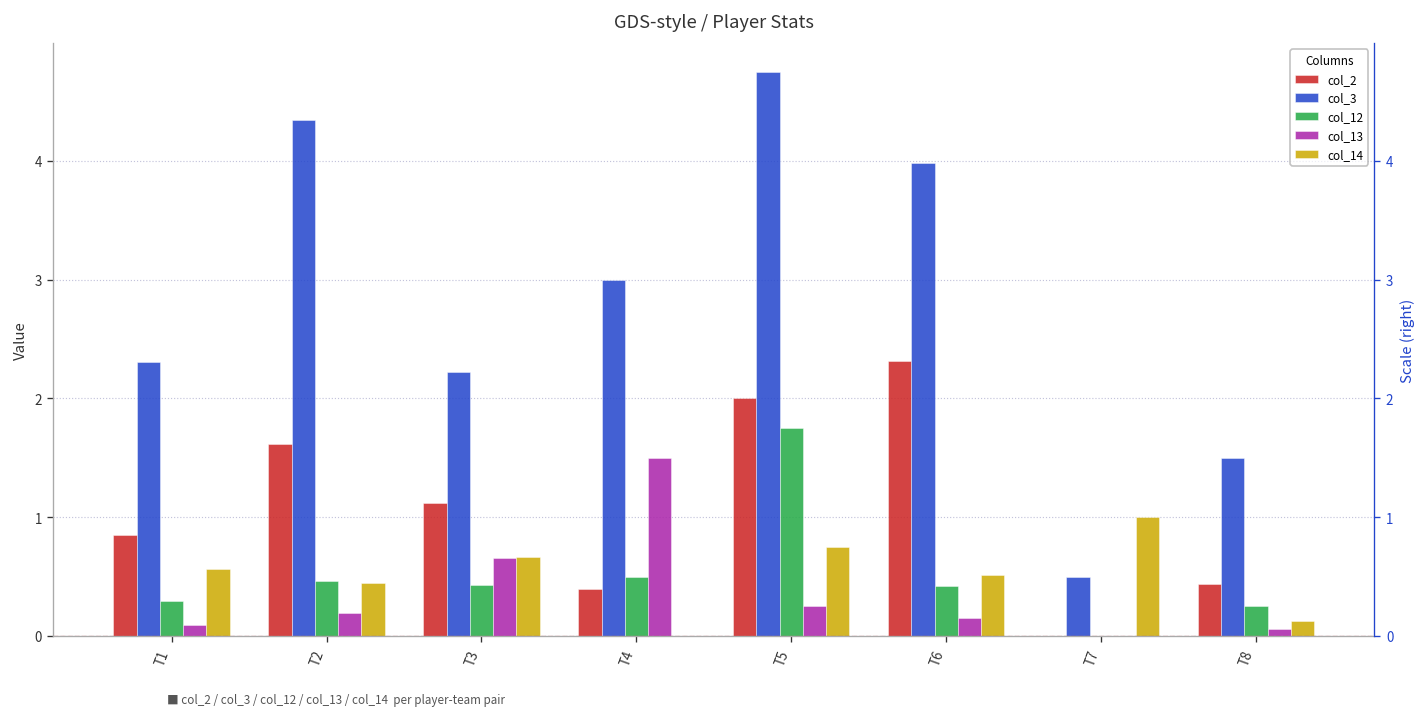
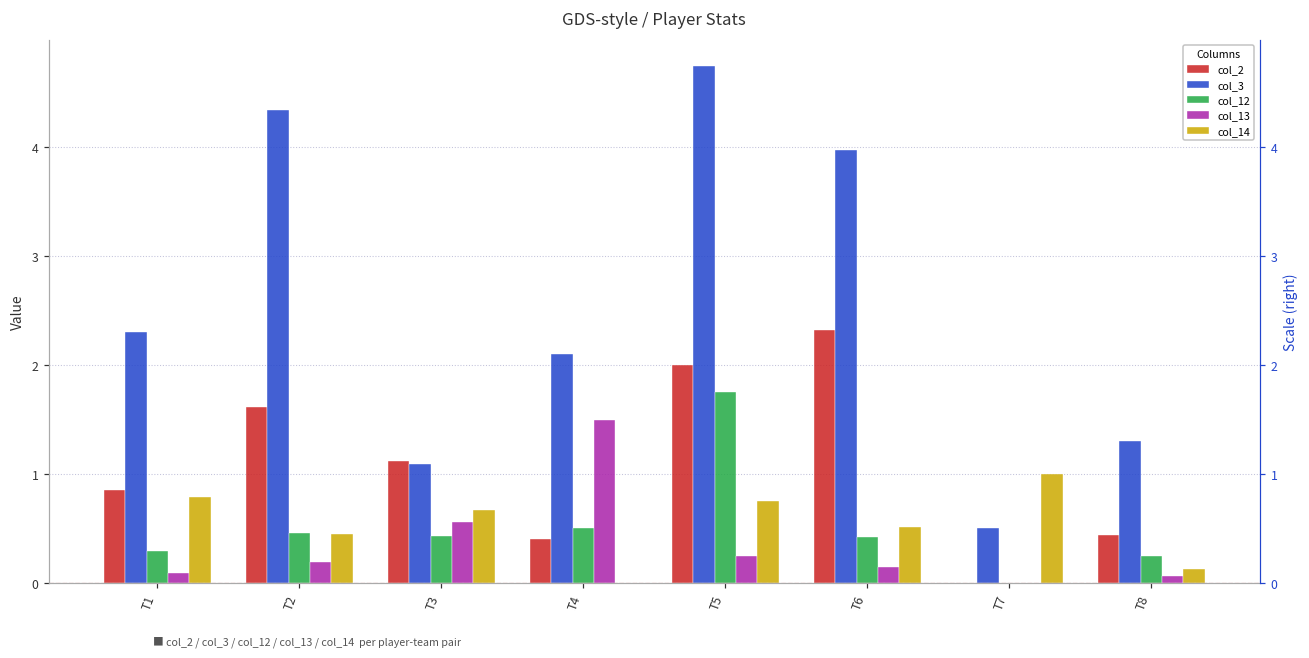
  {
    "col_2": {
      "T1": 0.9,
      "T2": 1.6,
      "T3": 1.1,
      "T4": 0.4,
      "T5": 2.0,
      "T6": 2.3,
      "T7": 0.0,
      "T8": 0.4
    },
    "col_3": {
      "T1": 2.3,
      "T2": 4.3,
-     "T3": 2.2,
-     "T4": 3.0,
+     "T3": 1.1,
+     "T4": 2.1,
      "T5": 4.8,
      "T6": 4.0,
      "T7": 0.5,
-     "T8": 1.5
+     "T8": 1.3
    },
    "col_12": {
      "T1": 0.3,
      "T2": 0.5,
      "T3": 0.4,
      "T4": 0.5,
      "T5": 1.8,
      "T6": 0.4,
      "T7": 0.0,
      "T8": 0.3
    },
    "col_13": {
      "T1": 0.1,
      "T2": 0.2,
-     "T3": 0.7,
+     "T3": 0.6,
      "T4": 1.5,
      "T5": 0.3,
      "T6": 0.1,
      "T7": 0.0,
      "T8": 0.1
    },
    "col_14": {
-     "T1": 0.6,
+     "T1": 0.8,
      "T2": 0.4,
      "T3": 0.7,
      "T4": 0.0,
      "T5": 0.8,
      "T6": 0.5,
      "T7": 1.0,
      "T8": 0.1
    }
  }
